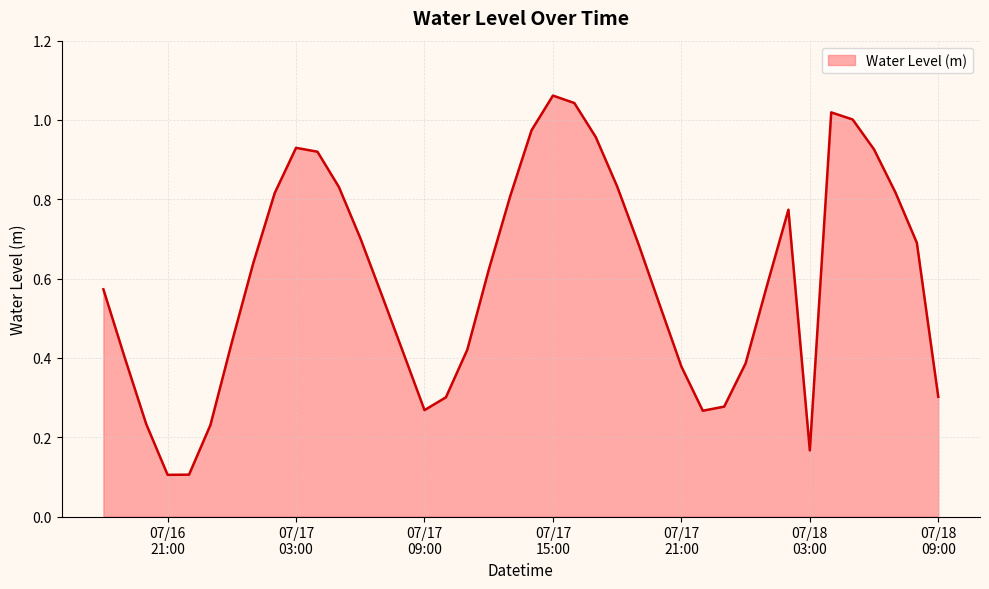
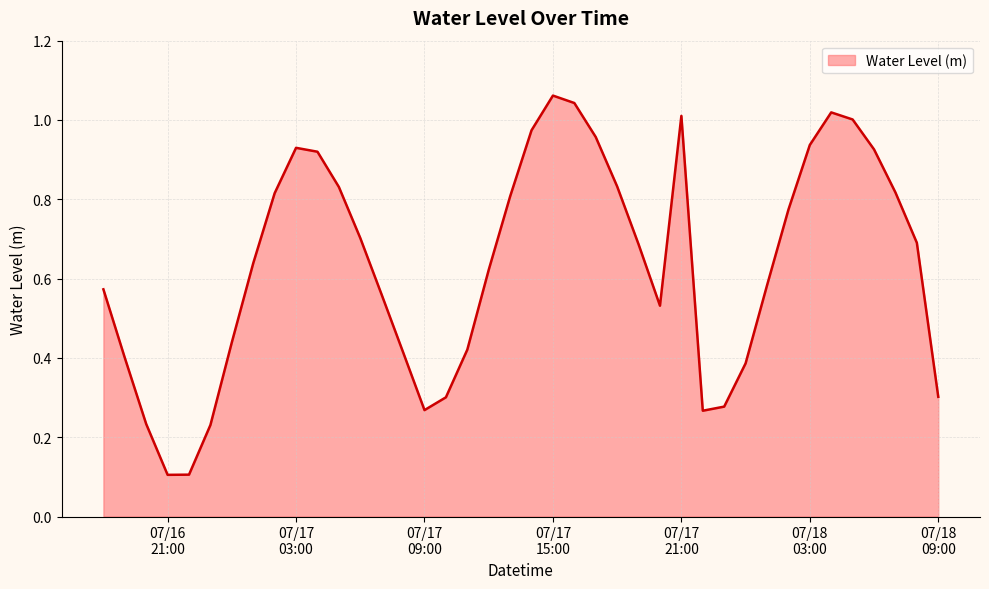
  {
    "07/16 21:00": 0.11,
    "07/17 03:00": 0.93,
    "07/17 09:00": 0.27,
    "07/17 15:00": 1.06,
-   "07/17 21:00": 0.38,
-   "07/18 03:00": 0.17,
+   "07/17 21:00": 1.01,
+   "07/18 03:00": 0.94,
    "07/18 09:00": 0.30
  }
